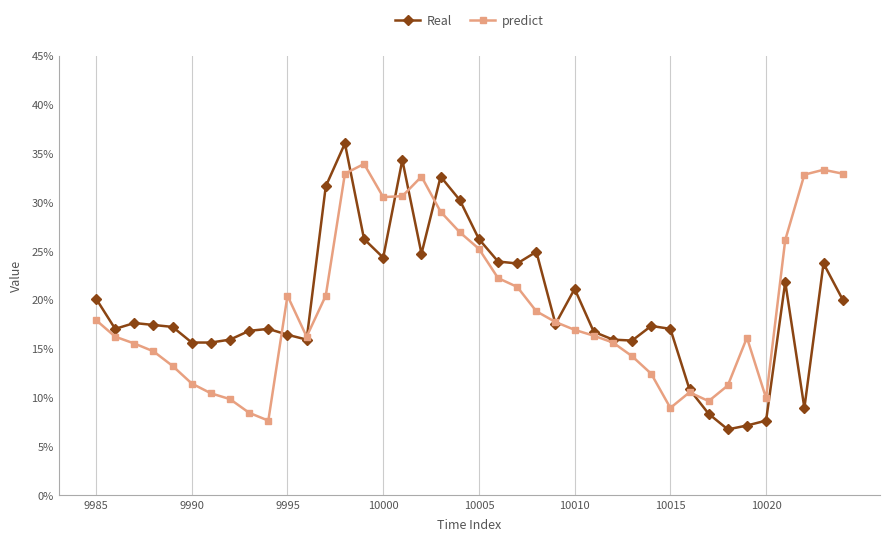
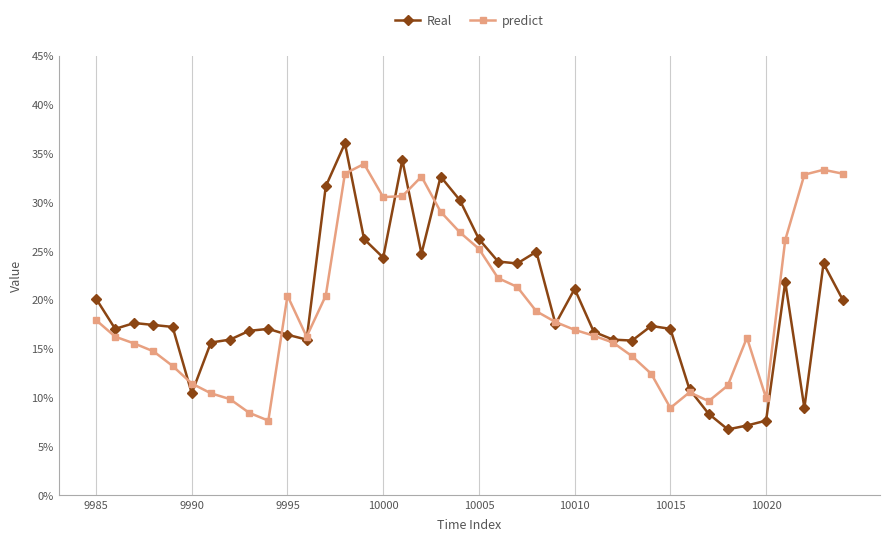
  {
    "Real": {
      "9985": "20%",
-     "9990": "16%",
+     "9990": "10%",
      "9995": "16%",
      "10000": "24%",
      "10005": "26%",
      "10010": "21%",
      "10015": "17%",
      "10020": "8%"
    },
    "predict": {
      "9985": "18%",
      "9990": "11%",
      "9995": "20%",
      "10000": "31%",
      "10005": "25%",
      "10010": "17%",
      "10015": "9%",
      "10020": "10%"
    }
  }
